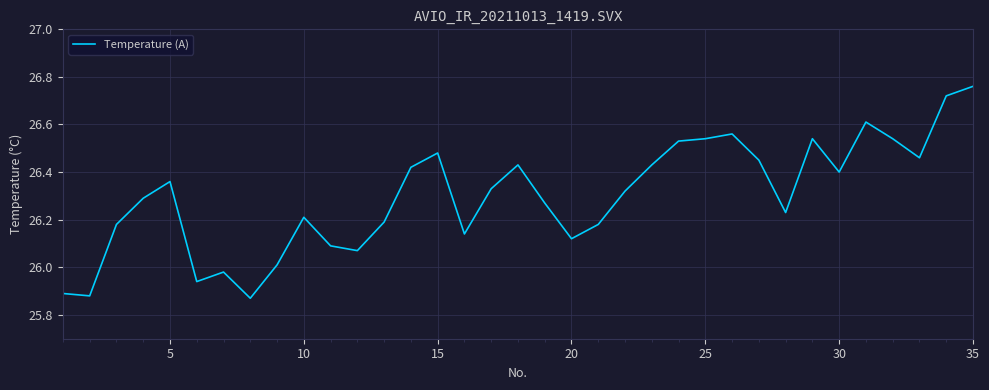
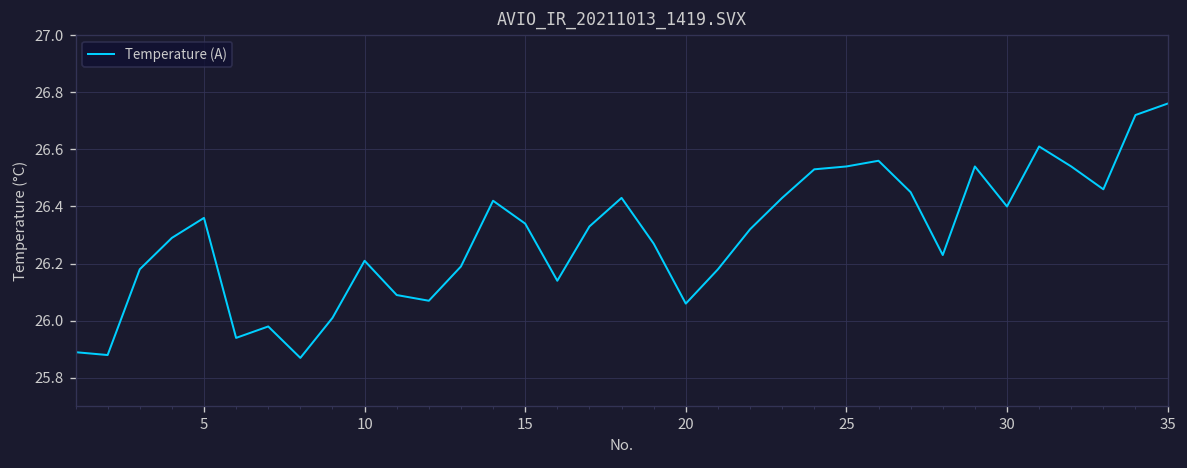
  {
    "5": 26.36,
    "10": 26.21,
-   "15": 26.48,
-   "20": 26.12,
+   "15": 26.34,
+   "20": 26.06,
    "25": 26.54,
    "30": 26.40,
    "35": 26.76
  }
